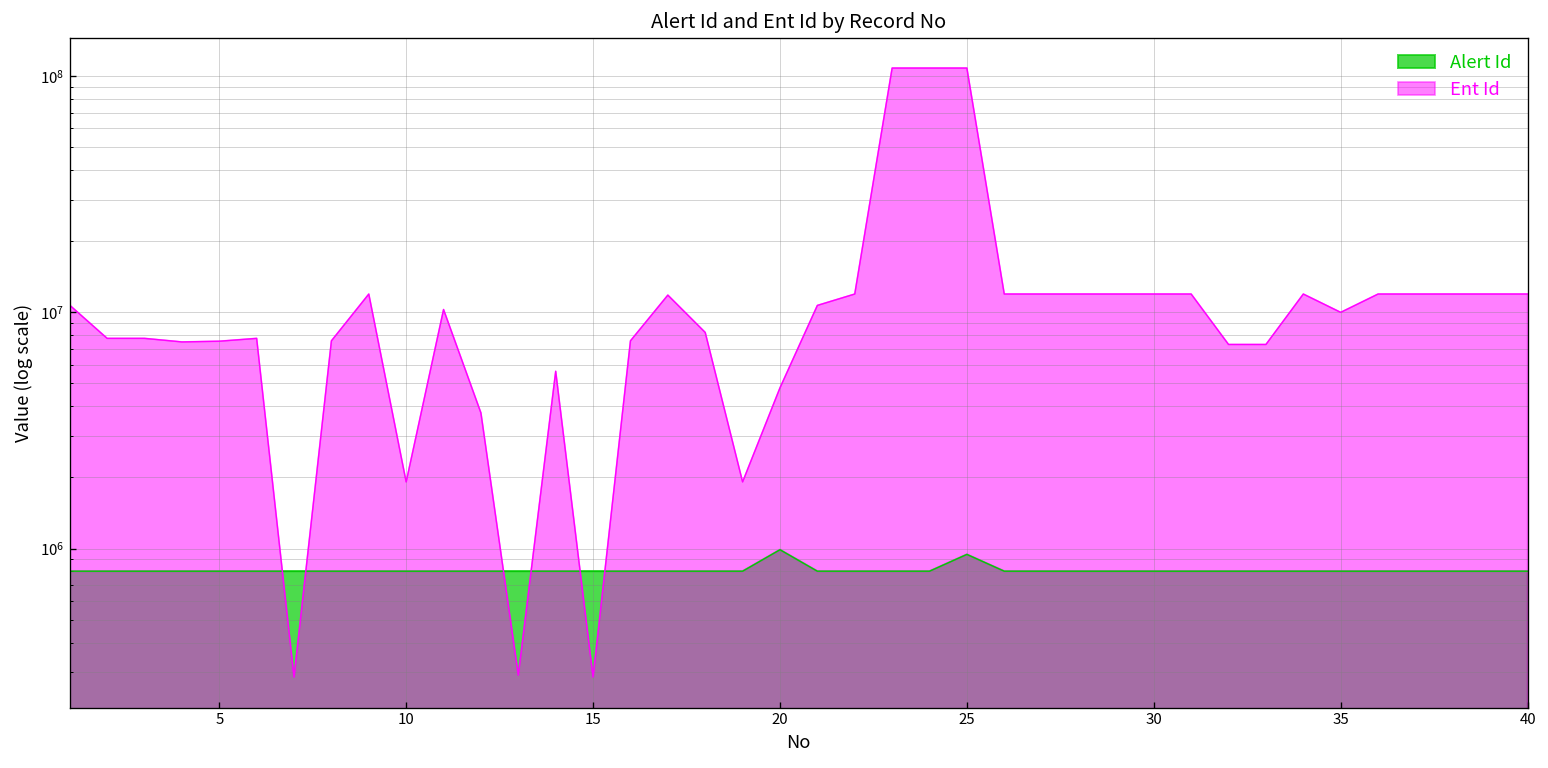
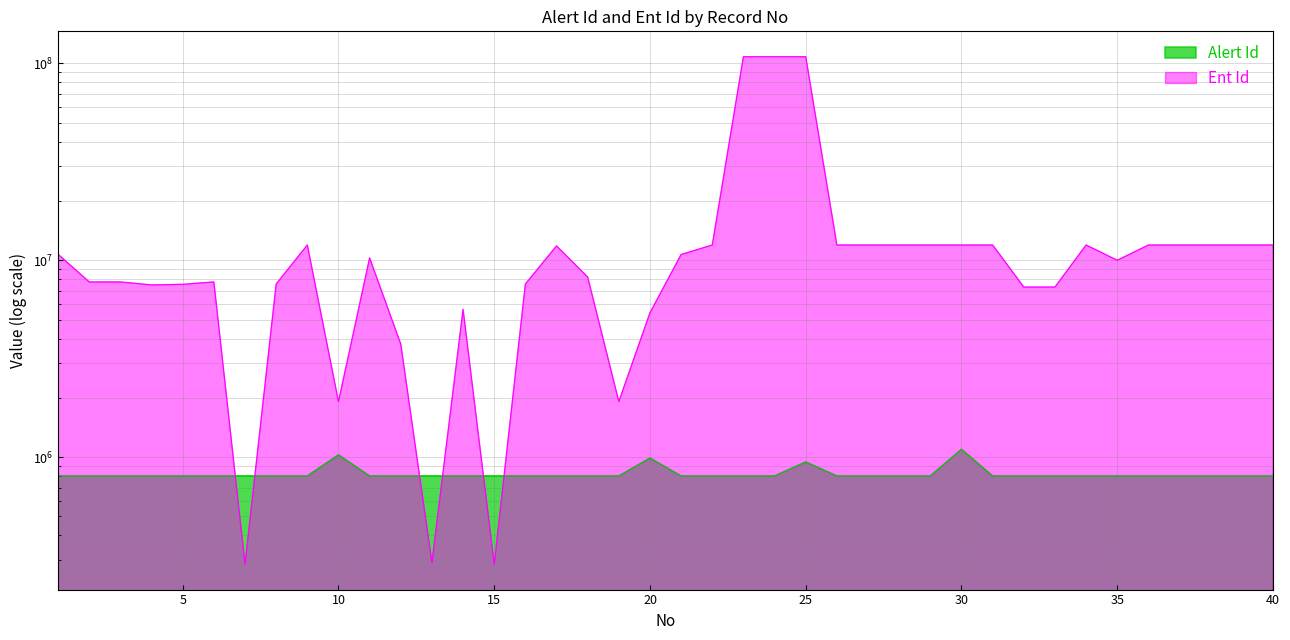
  {
    "Alert Id": {
      "5": 800000,
-     "10": 800000,
+     "10": 1000000,
      "15": 800000,
      "20": 1000000,
      "25": 900000,
-     "30": 800000,
+     "30": 1100000,
      "35": 800000,
      "40": 800000
    },
    "Ent Id": {
      "5": 7500000,
      "10": 1900000,
      "15": 290000,
-     "20": 4800000,
+     "20": 5400000,
      "25": 110000000,
      "30": 12000000,
      "35": 10000000,
      "40": 12000000
    }
  }
